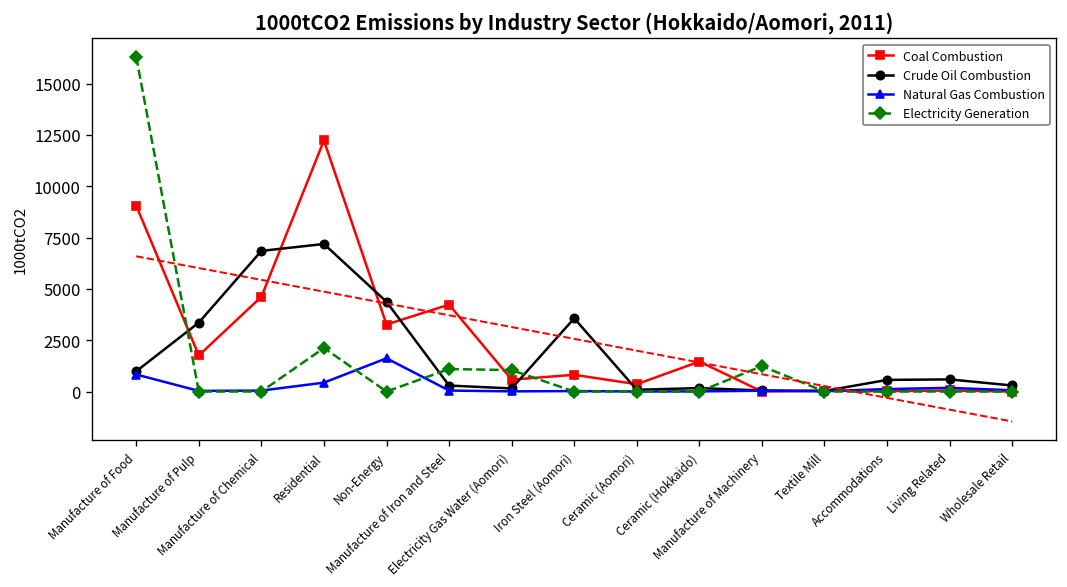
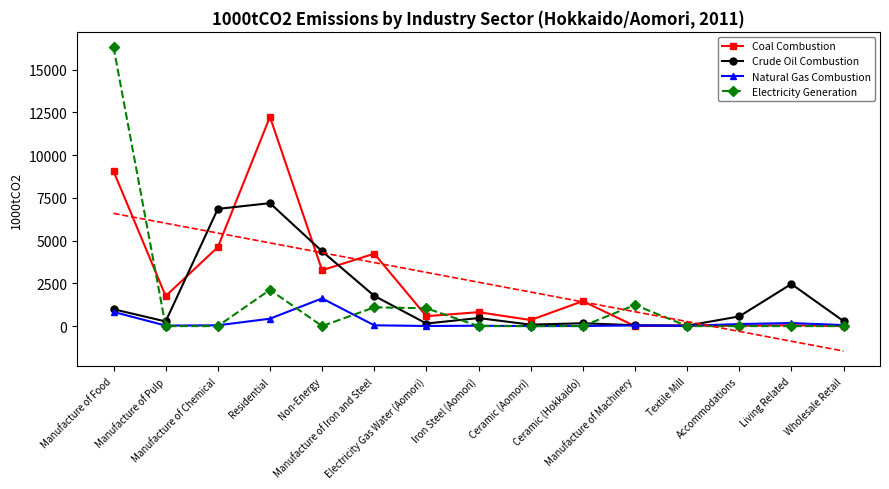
  {
    "Crude Oil Combustion": {
      "Manufacture of Food": 1000,
-     "Manufacture of Pulp": 3400,
+     "Manufacture of Pulp": 300,
      "Manufacture of Chemical": 6900,
      "Residential": 7200,
-     "Manufacture of Iron and Steel": 300,
-     "Iron Steel (Aomori)": 3600,
+     "Manufacture of Iron and Steel": 1800,
+     "Iron Steel (Aomori)": 500,
      "Ceramic (Hokkaido)": 200,
      "Accommodations": 600,
-     "Living Related": 600,
+     "Living Related": 2500,
      "Wholesale Retail": 300
    },
    "Natural Gas Combustion": {
      "Manufacture of Food": 800,
      "Residential": 400,
      "Non-Energy": 1600,
      "Manufacture of Iron and Steel": 0
    },
    "Electricity Generation": {
      "Manufacture of Food": 16300,
      "Residential": 2100,
      "Non-Energy": 0,
      "Manufacture of Iron and Steel": 1100,
      "Electricity Gas Water (Aomori)": 1000,
      "Manufacture of Machinery": 1200
    }
  }
